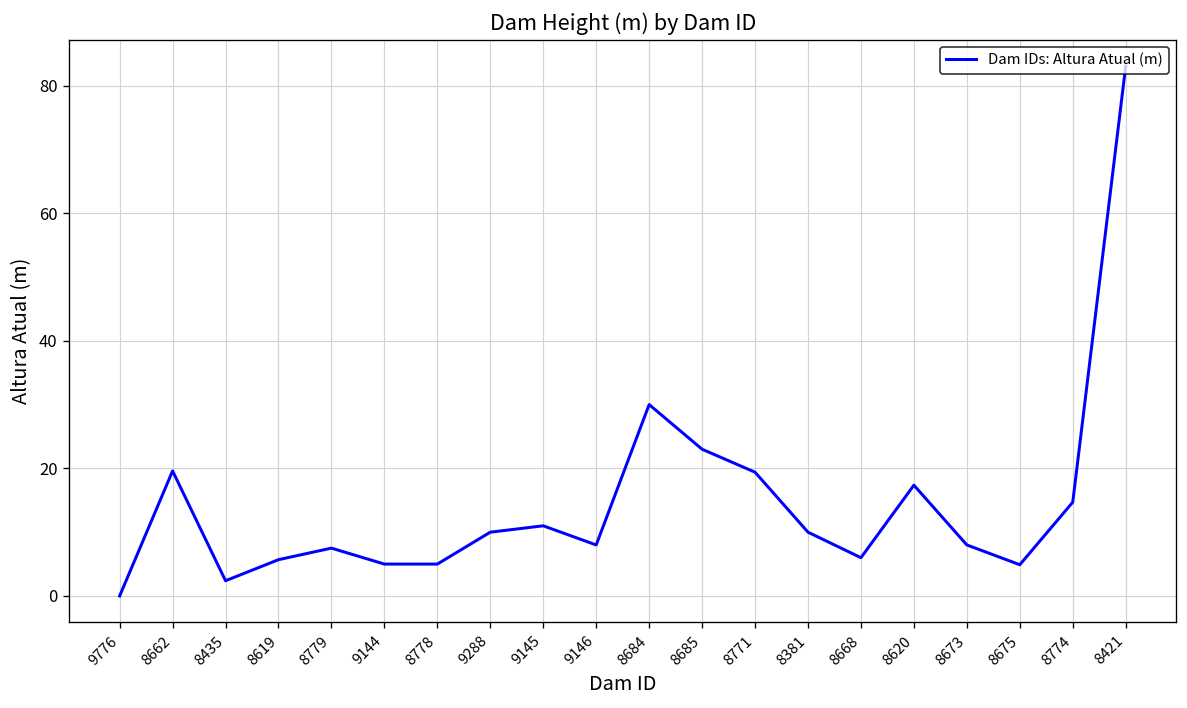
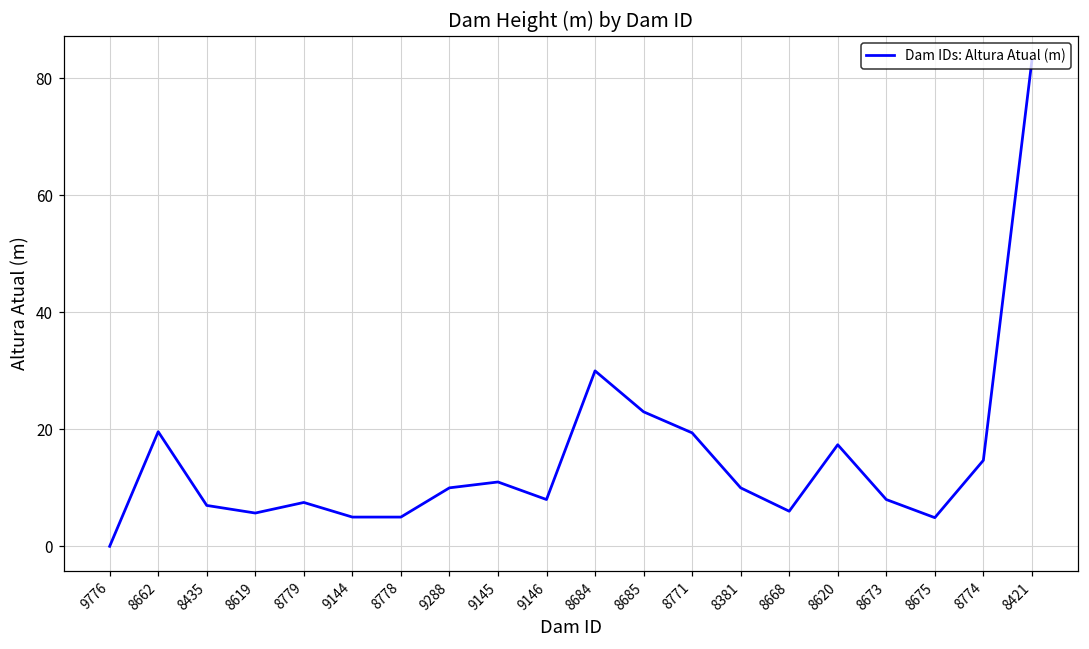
  {
    "9776": 0,
    "8662": 20,
-   "8435": 2,
+   "8435": 7,
    "8619": 6,
    "8779": 8,
    "9144": 5,
    "8778": 5,
    "9288": 10,
    "9145": 11,
    "9146": 8,
    "8684": 30,
    "8685": 23,
    "8771": 19,
    "8381": 10,
    "8668": 6,
    "8620": 17,
    "8673": 8,
    "8675": 5,
    "8774": 15
  }
